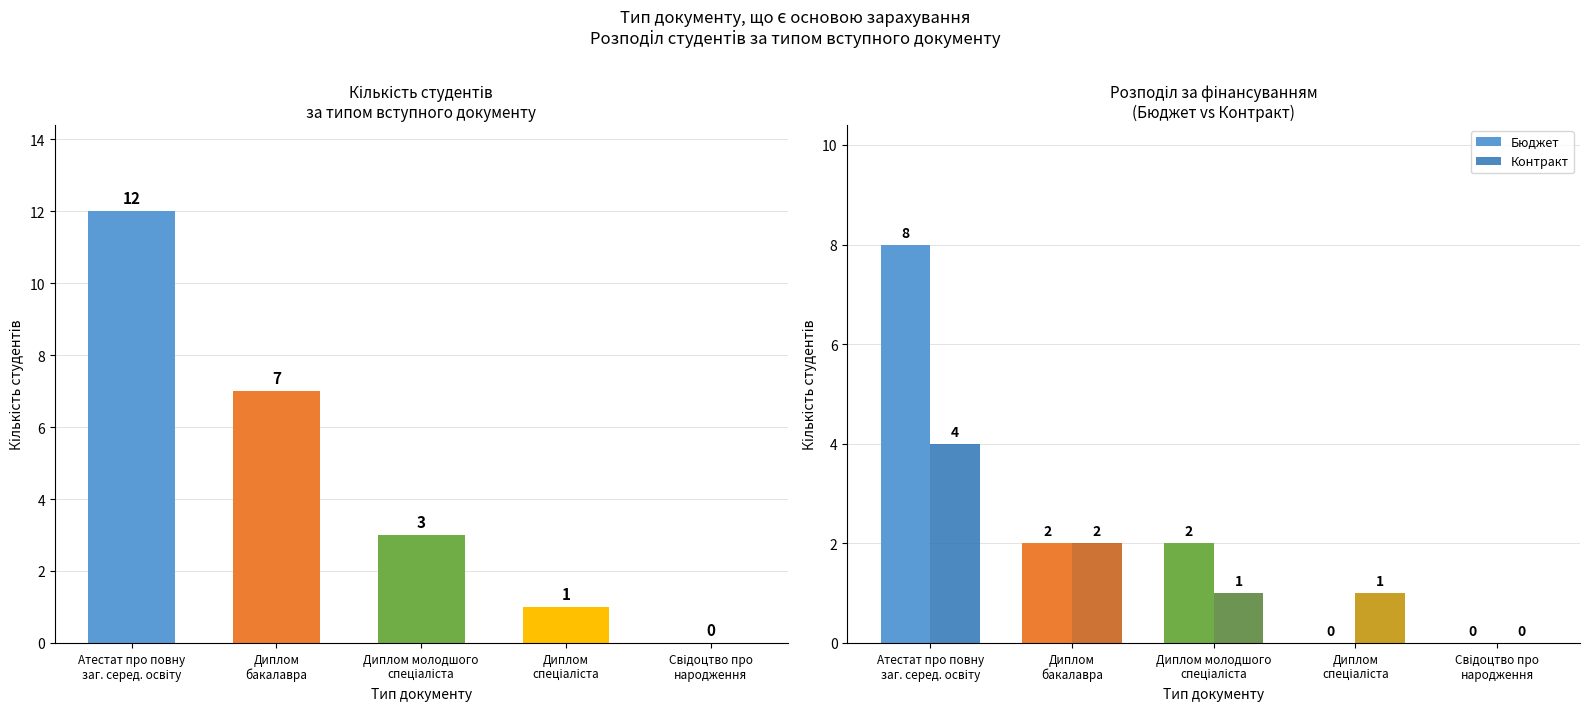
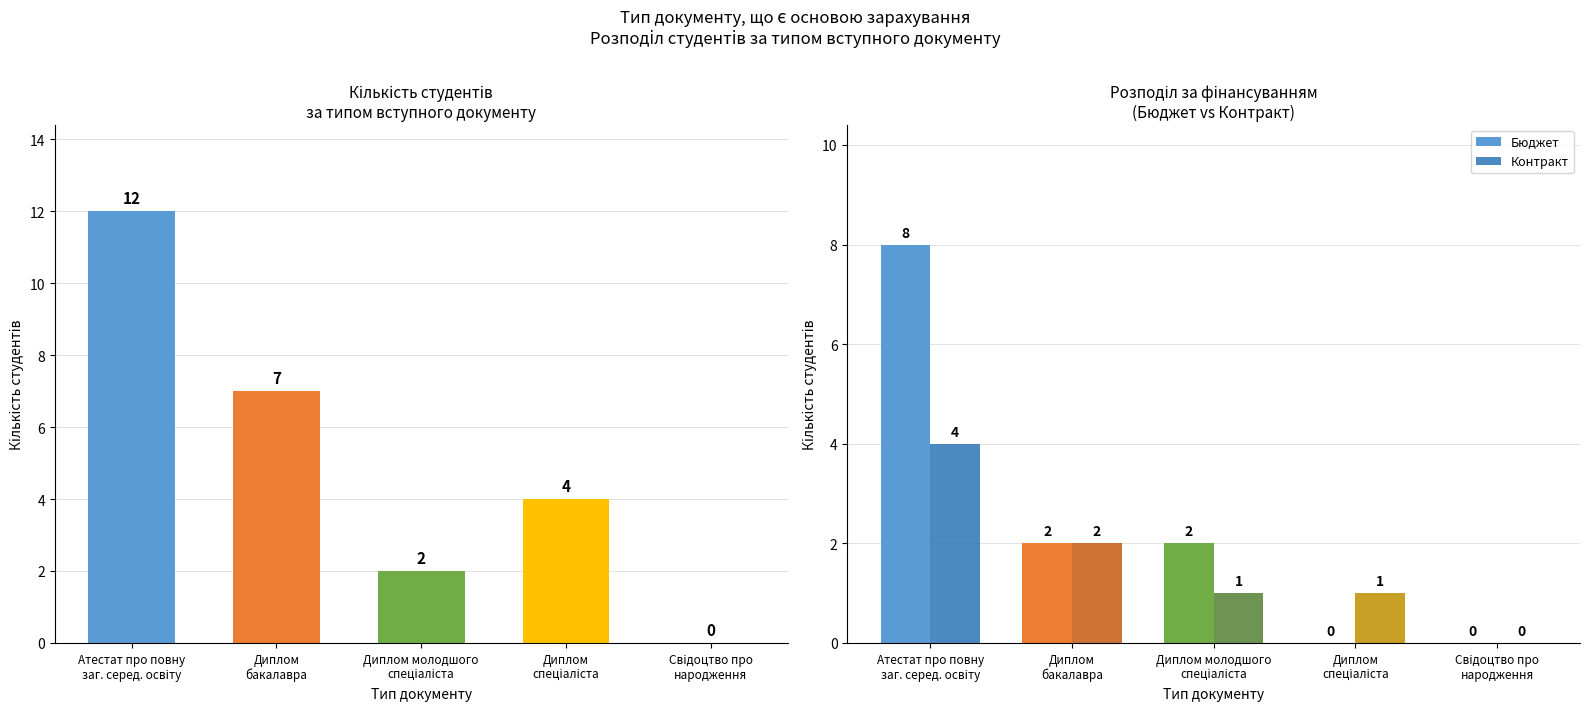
  {
    "Кількість студентів за типом вступного документу": {
      "Атестат про повну заг. серед. освіту": 12,
      "Диплом бакалавра": 7,
-     "Диплом молодшого спеціаліста": 3,
-     "Диплом спеціаліста": 1,
+     "Диплом молодшого спеціаліста": 2,
+     "Диплом спеціаліста": 4,
      "Свідоцтво про народження": 0
    }
  }
